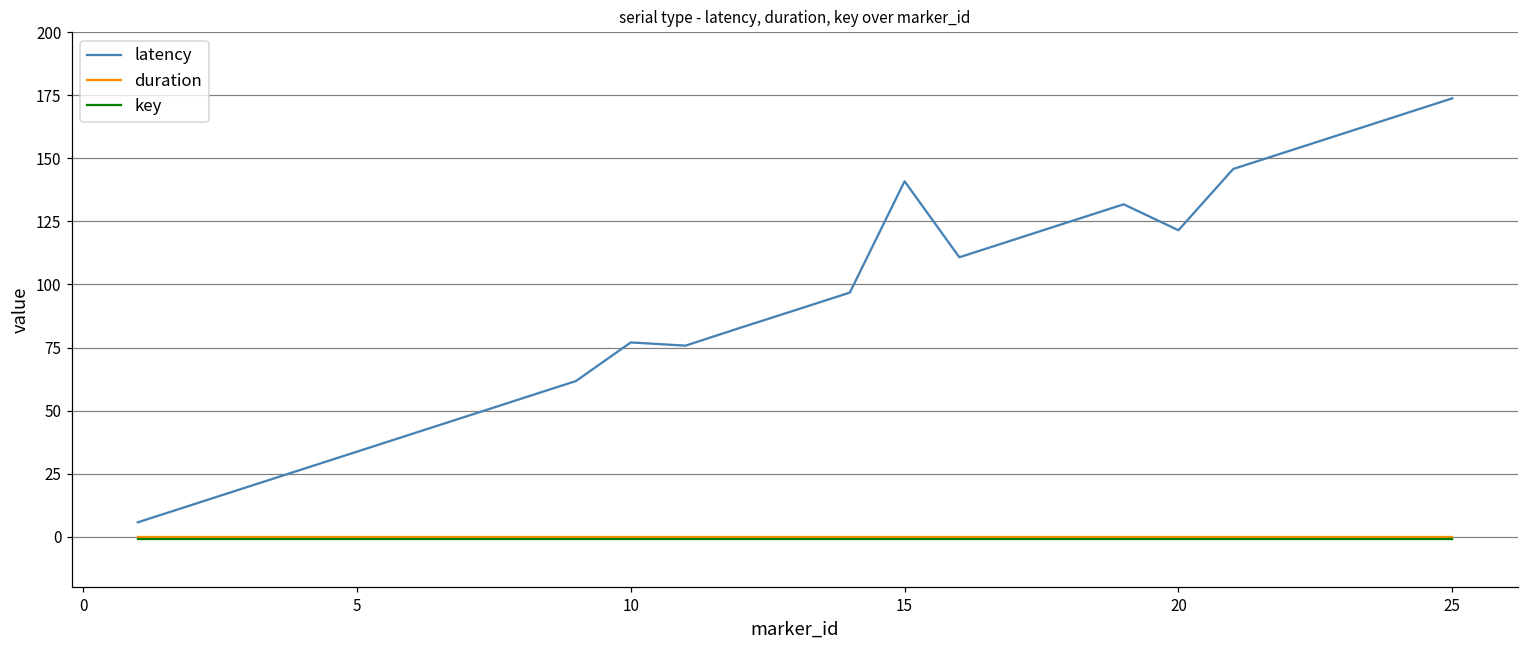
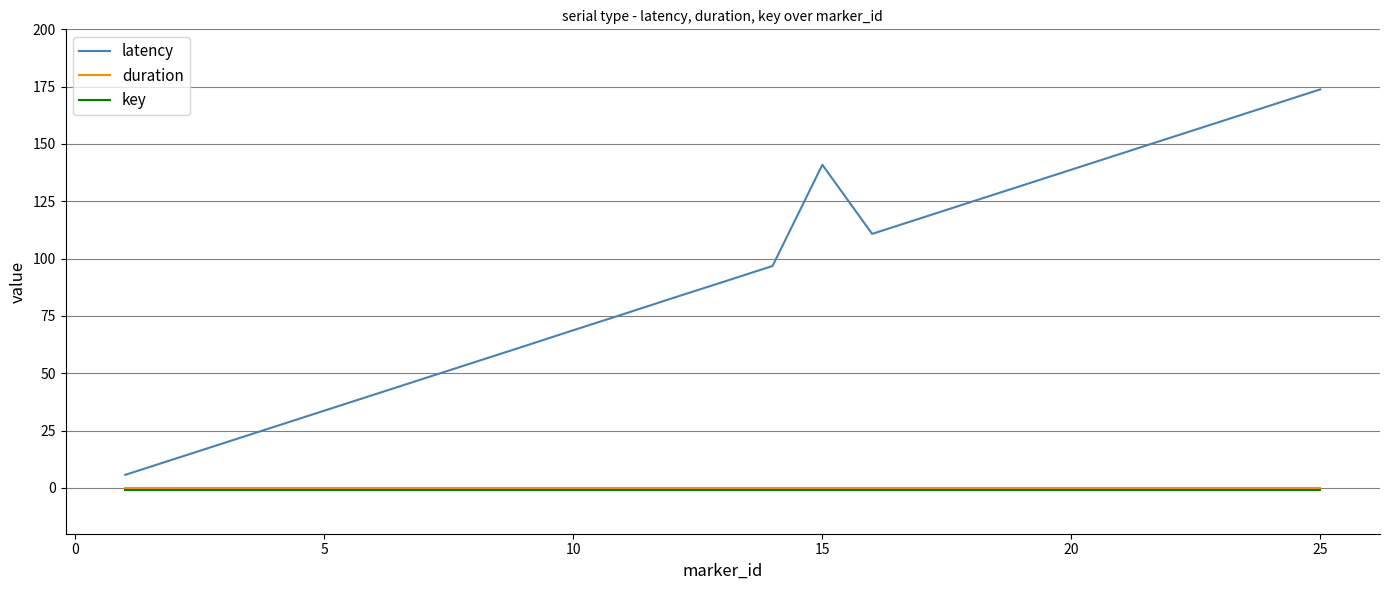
  {
    "latency": {
      "5": 34,
-     "10": 77,
+     "10": 69,
      "15": 141,
-     "20": 121,
+     "20": 139,
      "25": 174
    }
  }
